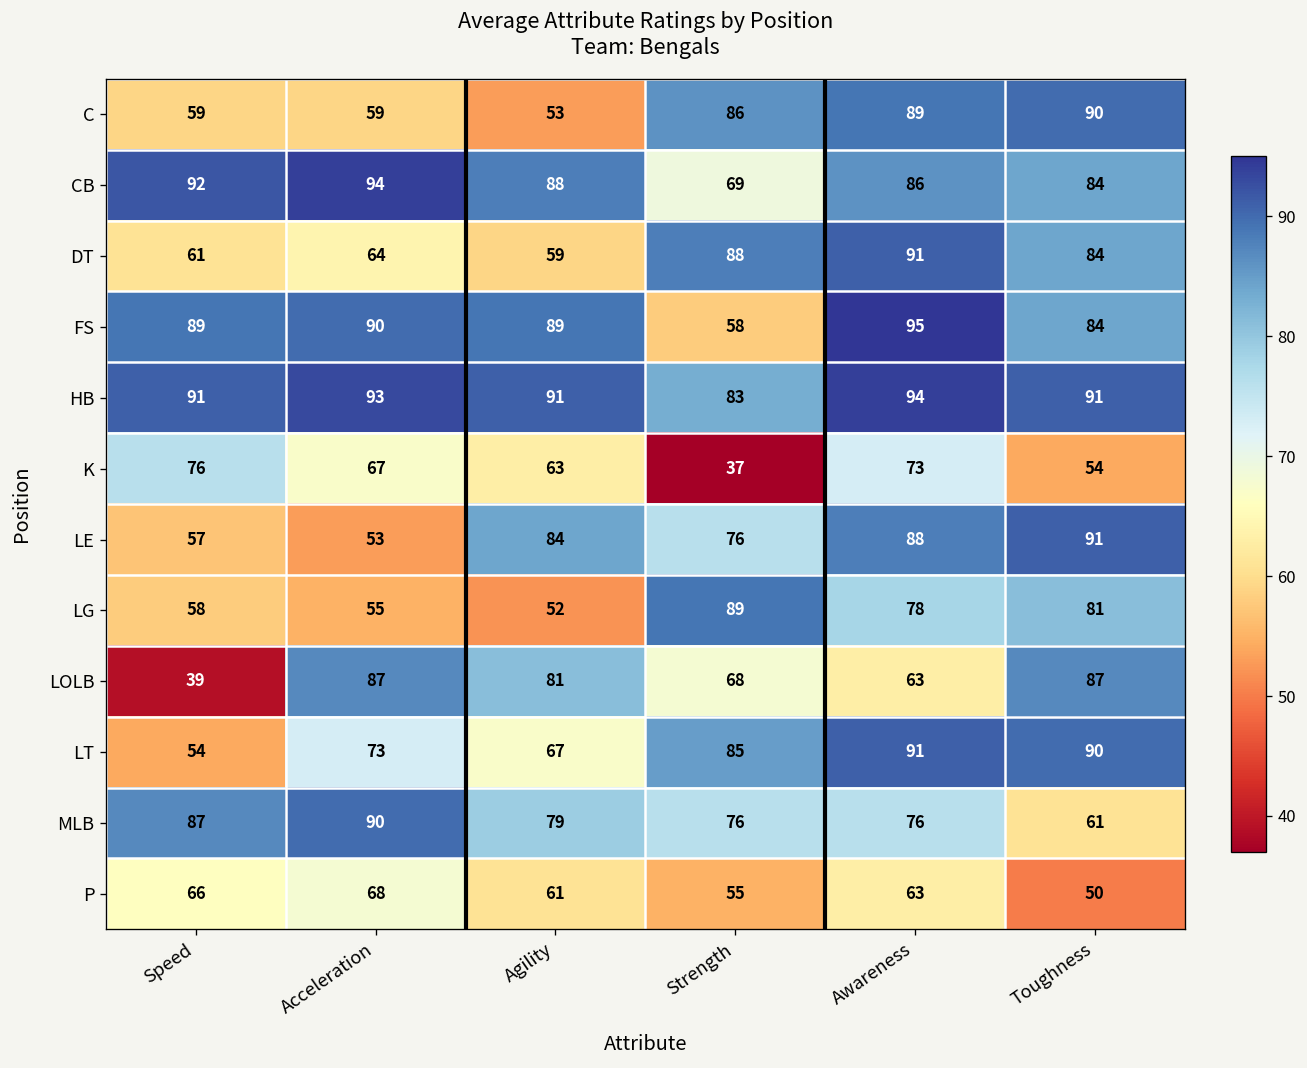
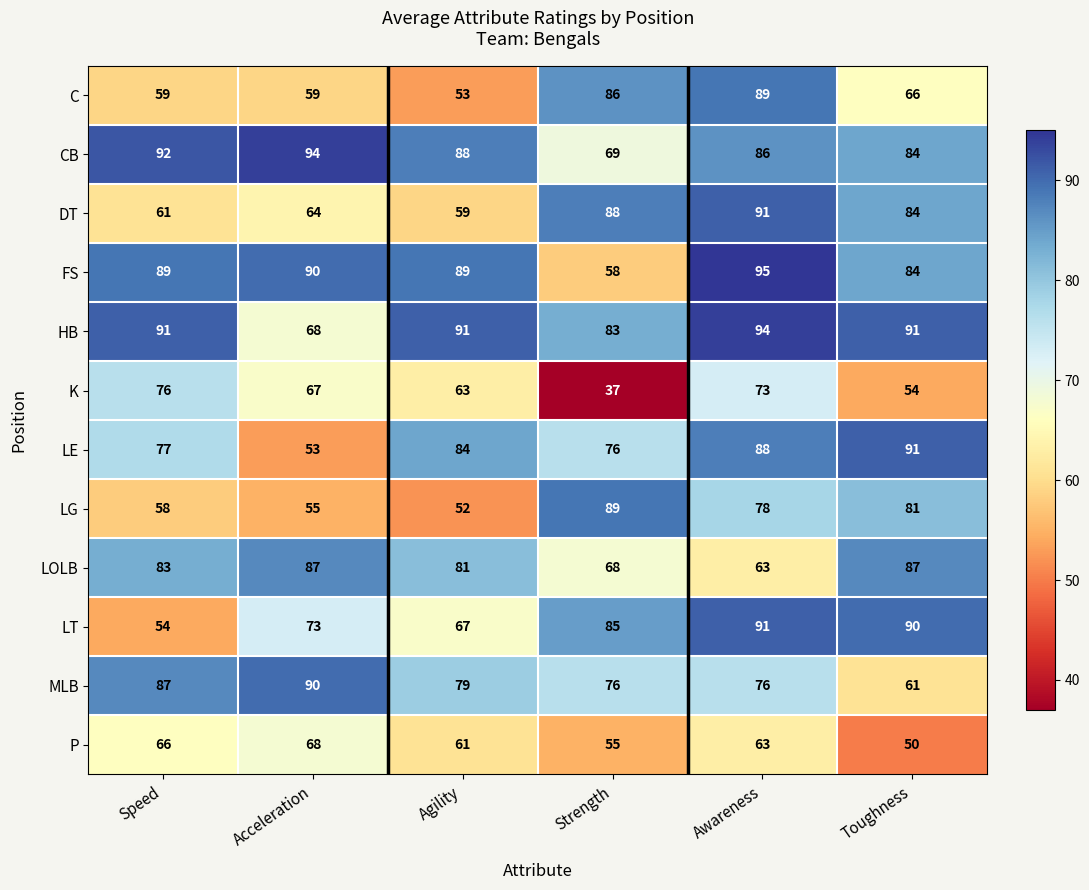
  {
    "C": {
      "Speed": 59,
      "Acceleration": 59,
      "Agility": 53,
      "Strength": 86,
      "Awareness": 89,
-     "Toughness": 90
+     "Toughness": 66
    },
    "CB": {
      "Speed": 92,
      "Acceleration": 94,
      "Agility": 88,
      "Strength": 69,
      "Awareness": 86,
      "Toughness": 84
    },
    "DT": {
      "Speed": 61,
      "Acceleration": 64,
      "Agility": 59,
      "Strength": 88,
      "Awareness": 91,
      "Toughness": 84
    },
    "FS": {
      "Speed": 89,
      "Acceleration": 90,
      "Agility": 89,
      "Strength": 58,
      "Awareness": 95,
      "Toughness": 84
    },
    "HB": {
      "Speed": 91,
-     "Acceleration": 93,
+     "Acceleration": 68,
      "Agility": 91,
      "Strength": 83,
      "Awareness": 94,
      "Toughness": 91
    },
    "K": {
      "Speed": 76,
      "Acceleration": 67,
      "Agility": 63,
      "Strength": 37,
      "Awareness": 73,
      "Toughness": 54
    },
    "LE": {
-     "Speed": 57,
+     "Speed": 77,
      "Acceleration": 53,
      "Agility": 84,
      "Strength": 76,
      "Awareness": 88,
      "Toughness": 91
    },
    "LG": {
      "Speed": 58,
      "Acceleration": 55,
      "Agility": 52,
      "Strength": 89,
      "Awareness": 78,
      "Toughness": 81
    },
    "LOLB": {
-     "Speed": 39,
+     "Speed": 83,
      "Acceleration": 87,
      "Agility": 81,
      "Strength": 68,
      "Awareness": 63,
      "Toughness": 87
    },
    "LT": {
      "Speed": 54,
      "Acceleration": 73,
      "Agility": 67,
      "Strength": 85,
      "Awareness": 91,
      "Toughness": 90
    },
    "MLB": {
      "Speed": 87,
      "Acceleration": 90,
      "Agility": 79,
      "Strength": 76,
      "Awareness": 76,
      "Toughness": 61
    },
    "P": {
      "Speed": 66,
      "Acceleration": 68,
      "Agility": 61,
      "Strength": 55,
      "Awareness": 63,
      "Toughness": 50
    }
  }
